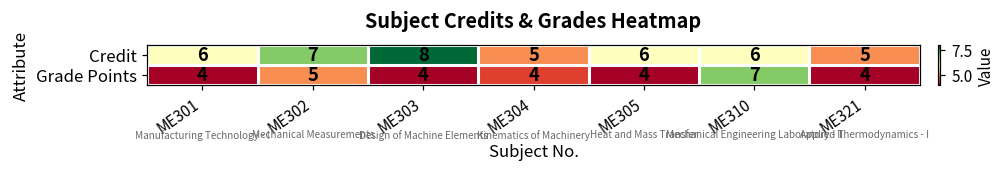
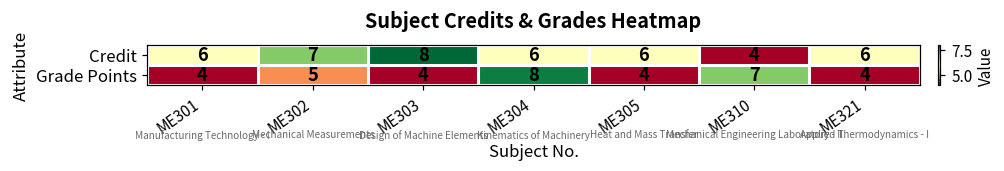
  {
    "Credit": {
      "ME301": 6,
      "ME302": 7,
      "ME303": 8,
-     "ME304": 5,
+     "ME304": 6,
      "ME305": 6,
-     "ME310": 6,
-     "ME321": 5
+     "ME310": 4,
+     "ME321": 6
    },
    "Grade Points": {
      "ME301": 4,
      "ME302": 5,
      "ME303": 4,
-     "ME304": 4,
+     "ME304": 8,
      "ME305": 4,
      "ME310": 7,
      "ME321": 4
    }
  }
